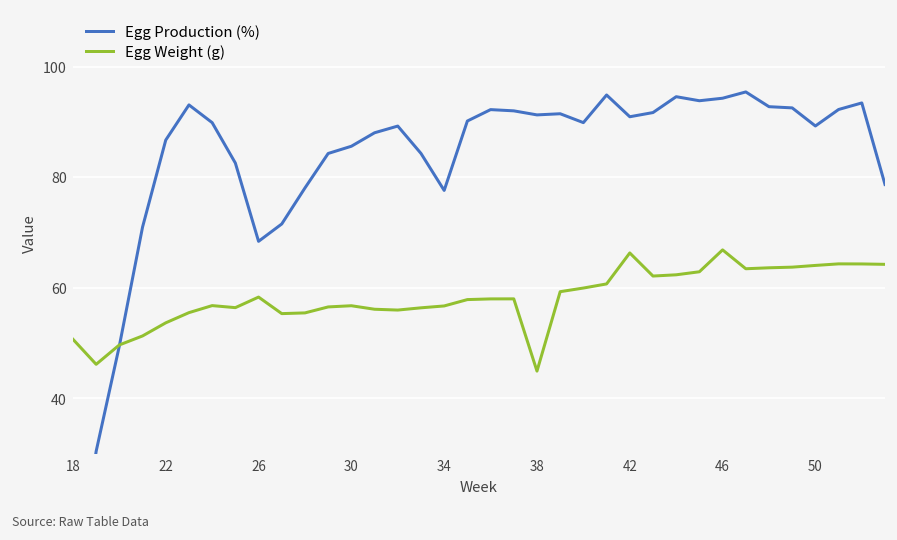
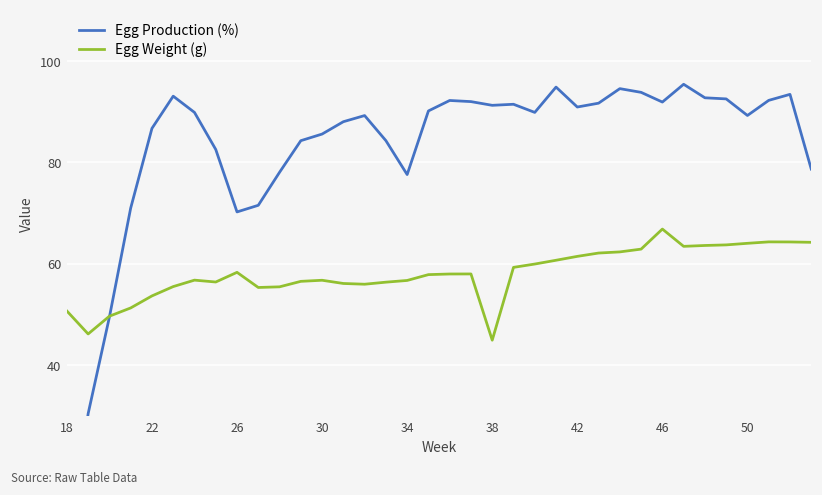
  {
    "Egg Production (%)": {
      "22": 87,
-     "26": 68,
+     "26": 70,
      "30": 86,
      "34": 78,
      "38": 91,
      "42": 91,
-     "46": 94,
+     "46": 92,
      "50": 89
    },
    "Egg Weight (g)": {
      "18": 51,
      "22": 54,
      "26": 58,
      "30": 57,
      "34": 57,
      "38": 45,
-     "42": 66,
+     "42": 61,
      "46": 67,
      "50": 64
    }
  }
